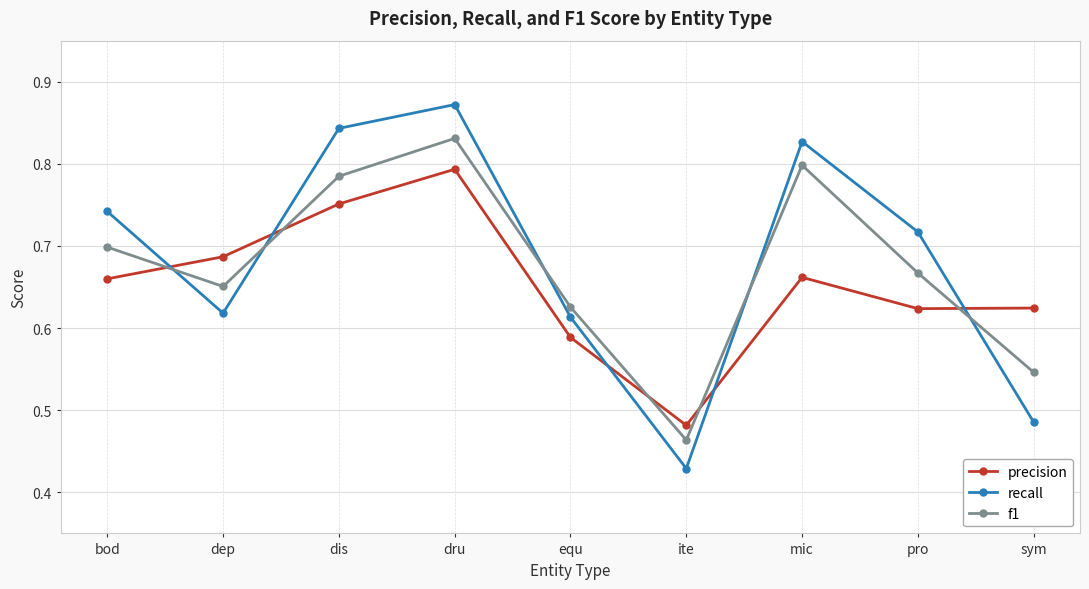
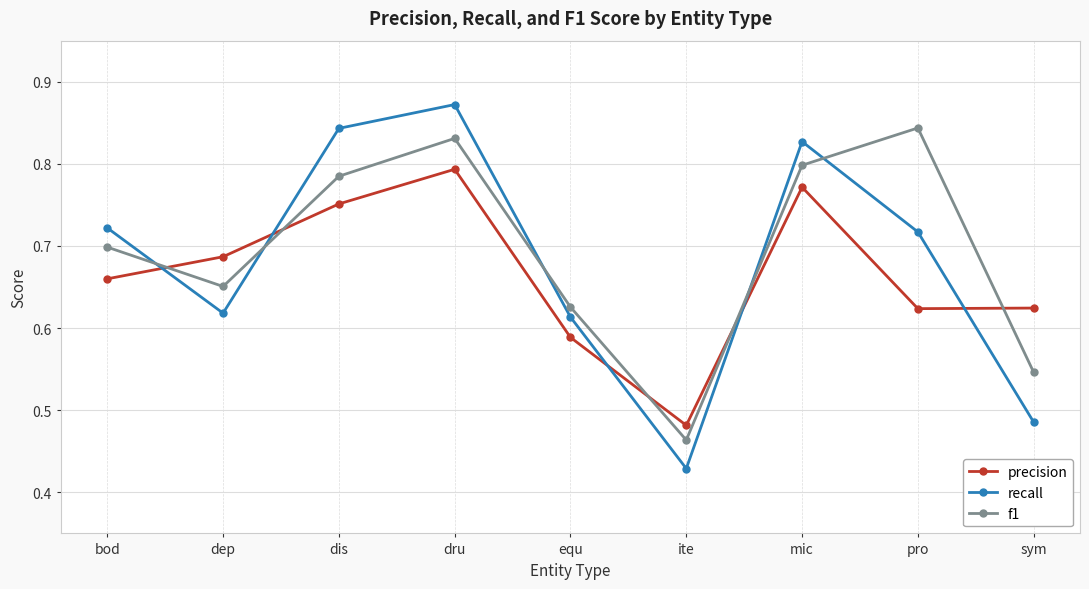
  {
    "precision": {
      "bod": 0.66,
      "dep": 0.69,
      "dis": 0.75,
      "dru": 0.79,
      "equ": 0.59,
      "ite": 0.48,
-     "mic": 0.66,
+     "mic": 0.77,
      "pro": 0.62,
      "sym": 0.62
    },
    "recall": {
-     "bod": 0.74,
+     "bod": 0.72,
      "dep": 0.62,
      "dis": 0.84,
      "dru": 0.87,
      "equ": 0.61,
      "ite": 0.43,
      "mic": 0.83,
      "pro": 0.72,
      "sym": 0.49
    },
    "f1": {
      "bod": 0.70,
      "dep": 0.65,
      "dis": 0.78,
      "dru": 0.83,
      "equ": 0.63,
      "ite": 0.46,
      "mic": 0.80,
-     "pro": 0.67,
+     "pro": 0.84,
      "sym": 0.55
    }
  }
